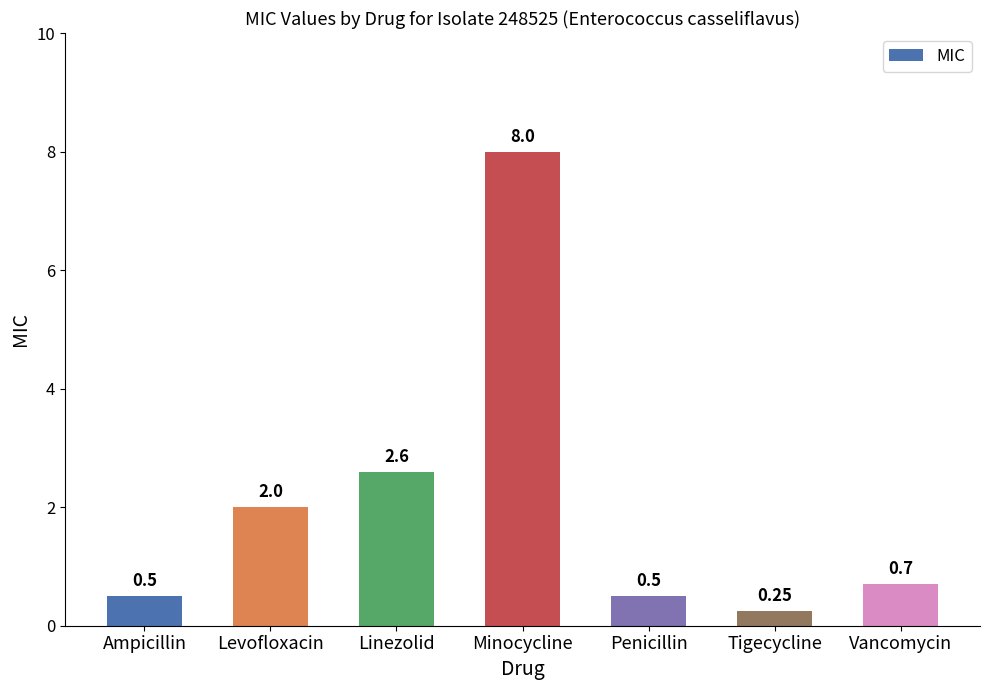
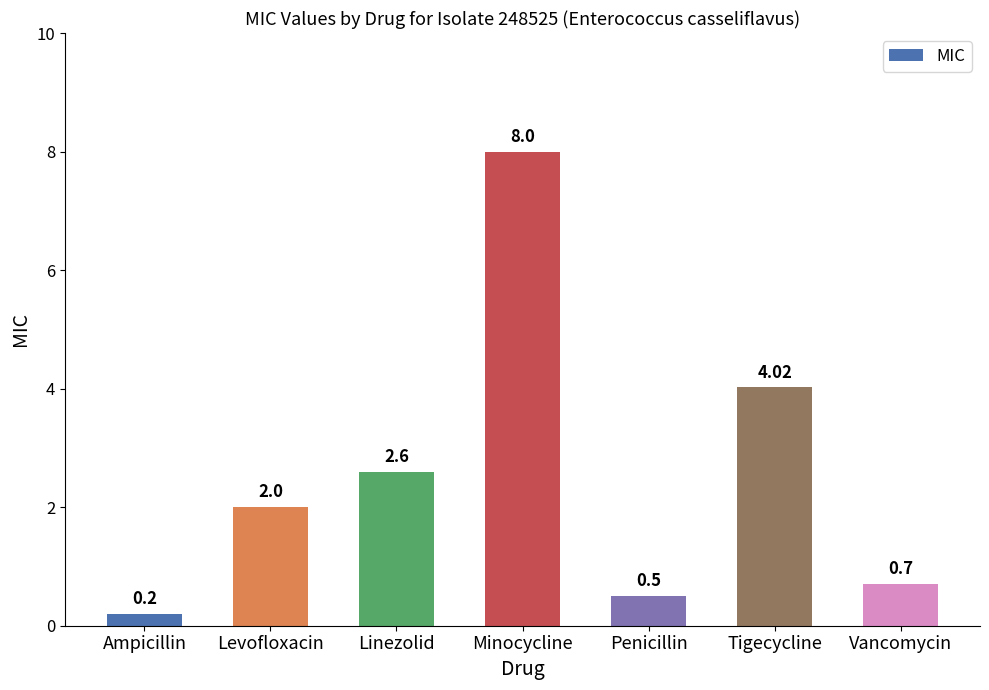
  {
-   "Ampicillin": 0.5,
+   "Ampicillin": 0.2,
    "Levofloxacin": 2.0,
    "Linezolid": 2.6,
    "Minocycline": 8.0,
    "Penicillin": 0.5,
-   "Tigecycline": 0.25,
+   "Tigecycline": 4.02,
    "Vancomycin": 0.7
  }
